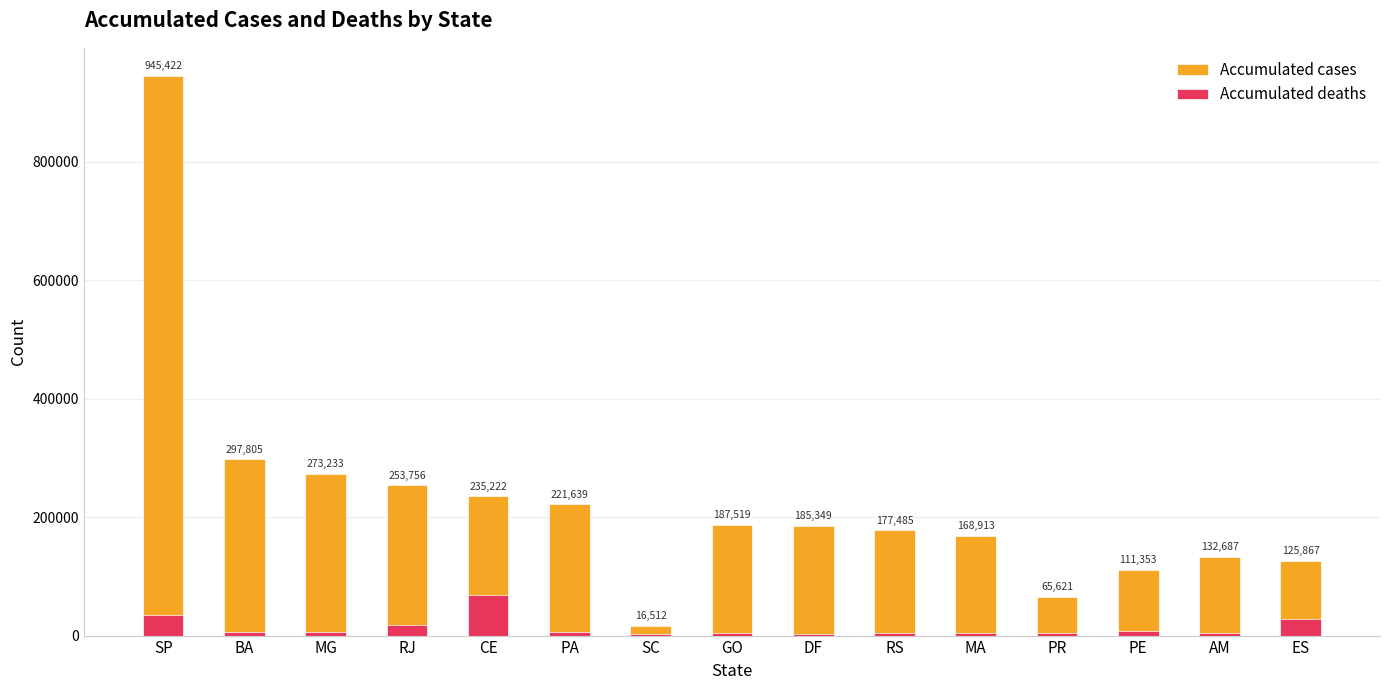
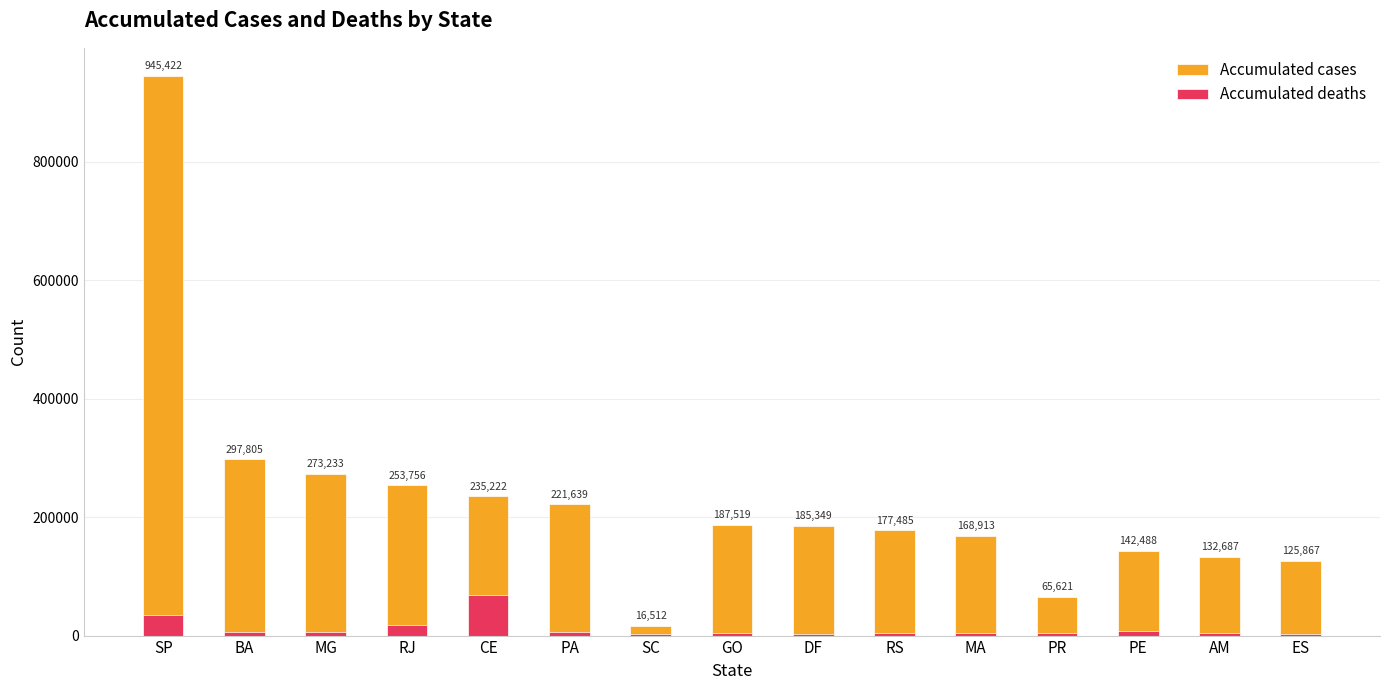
  {
    "Accumulated cases": {
      "SP": "945,422",
      "BA": "297,805",
      "MG": "273,233",
      "RJ": "253,756",
      "CE": "235,222",
      "PA": "221,639",
      "SC": "16,512",
      "GO": "187,519",
      "DF": "185,349",
      "RS": "177,485",
      "MA": "168,913",
      "PR": "65,621",
-     "PE": "111,353",
+     "PE": "142,488",
      "AM": "132,687",
      "ES": "125,867"
    },
    "Accumulated deaths": {
-     "ES": "30000"
+     "ES": "0"
    }
  }
